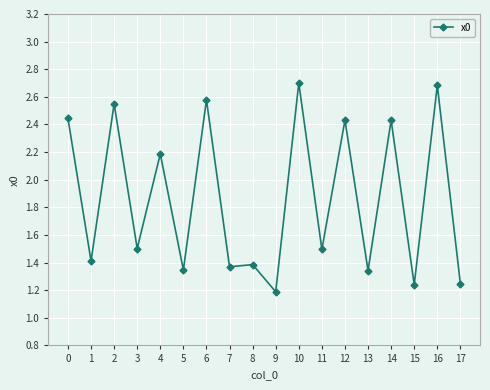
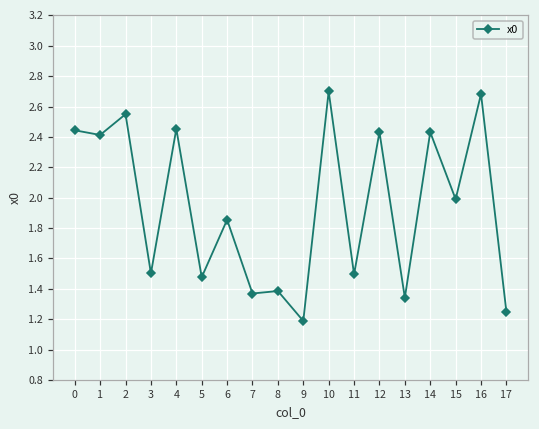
  {
    "0": 2.44,
-   "1": 1.41,
+   "1": 2.41,
    "2": 2.55,
    "3": 1.50,
-   "4": 2.19,
-   "5": 1.35,
-   "6": 2.58,
+   "4": 2.45,
+   "5": 1.48,
+   "6": 1.85,
    "7": 1.37,
    "8": 1.39,
    "9": 1.19,
    "10": 2.70,
    "11": 1.50,
    "12": 2.43,
    "13": 1.34,
    "14": 2.43,
-   "15": 1.24,
+   "15": 1.99,
    "16": 2.68,
    "17": 1.25
  }
